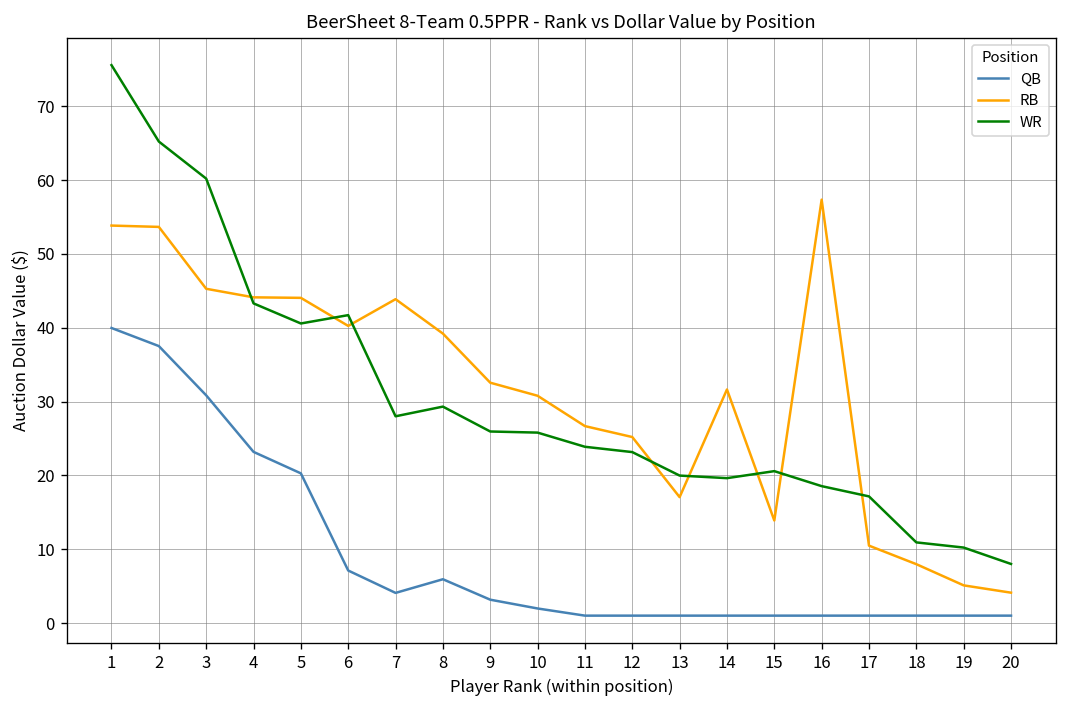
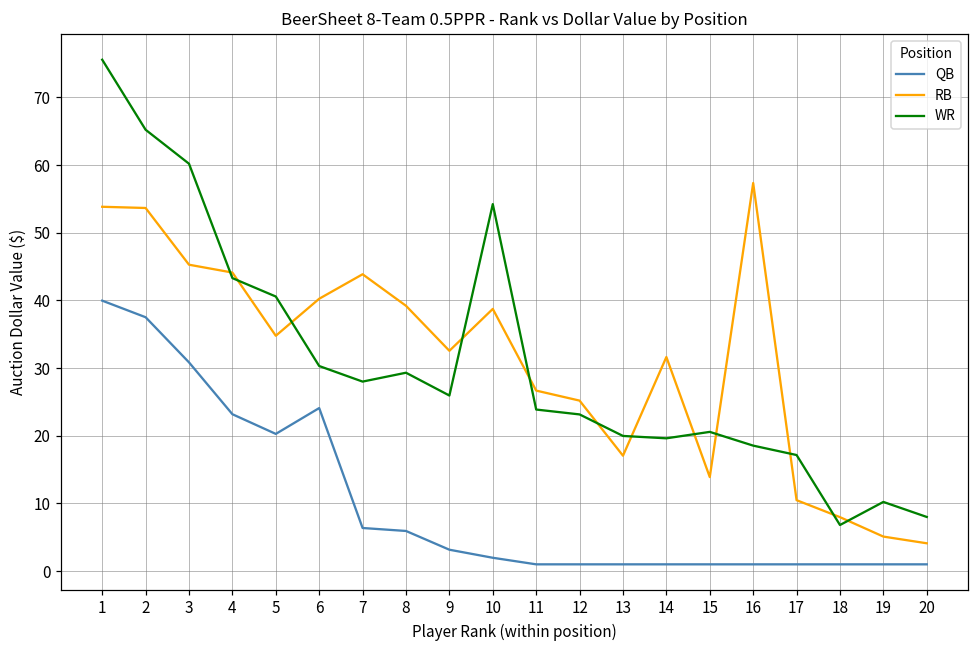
  {
    "QB": {
      "1": 40,
      "2": 38,
      "3": 31,
      "4": 23,
      "5": 20,
-     "6": 7,
-     "7": 4,
+     "6": 24,
+     "7": 6,
      "8": 6,
      "9": 3,
      "10": 2,
      "11": 1,
      "12": 1,
      "13": 1,
      "14": 1,
      "15": 1,
      "16": 1,
      "17": 1,
      "18": 1,
      "19": 1,
      "20": 1
    },
    "RB": {
      "1": 54,
      "2": 54,
      "3": 45,
      "4": 44,
-     "5": 44,
+     "5": 35,
      "6": 40,
      "7": 44,
      "8": 39,
      "9": 33,
-     "10": 31,
+     "10": 39,
      "11": 27,
      "12": 25,
      "13": 17,
      "14": 32,
      "15": 14,
      "16": 57,
      "17": 10,
      "18": 8,
      "19": 5,
      "20": 4
    },
    "WR": {
      "1": 76,
      "2": 65,
      "3": 60,
      "4": 43,
      "5": 41,
-     "6": 42,
+     "6": 30,
      "7": 28,
      "8": 29,
      "9": 26,
-     "10": 26,
+     "10": 54,
      "11": 24,
      "12": 23,
      "13": 20,
      "14": 20,
      "15": 21,
      "16": 19,
      "17": 17,
-     "18": 11,
+     "18": 7,
      "19": 10,
      "20": 8
    }
  }
